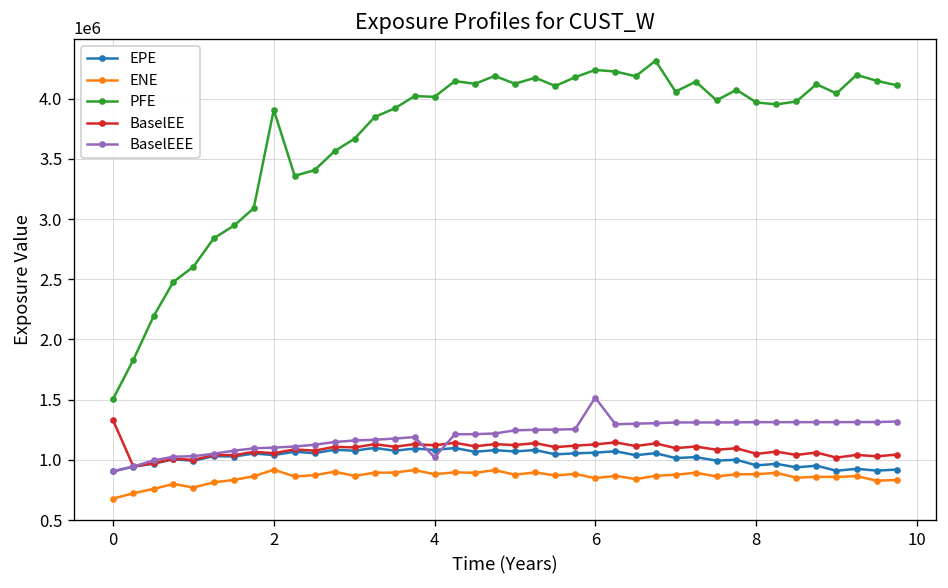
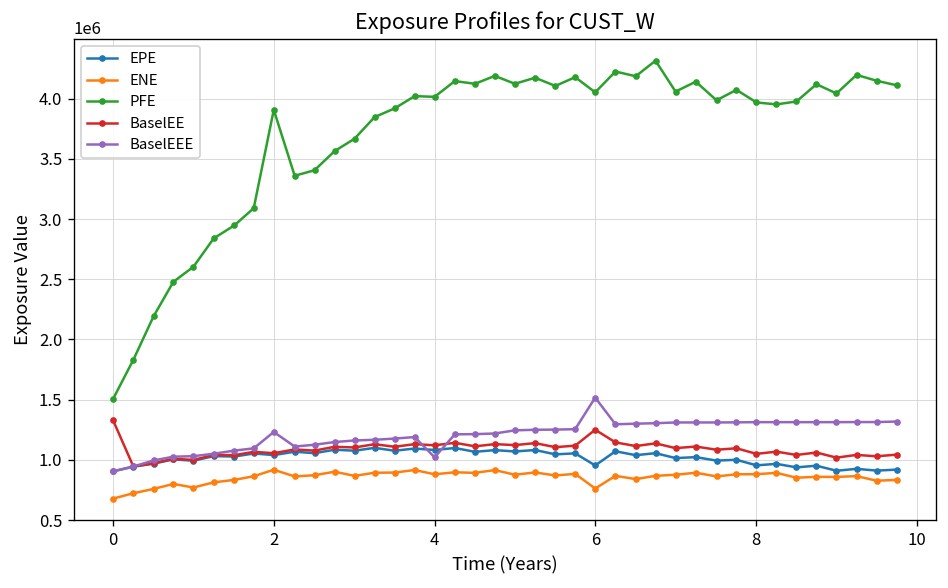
  {
    "EPE": {
      "4": 1080000,
-     "6": 1060000
+     "6": 950000
    },
    "ENE": {
      "0": 680000,
      "2": 920000,
      "4": 880000,
-     "6": 850000
+     "6": 760000
    },
    "PFE": {
      "0": 1510000,
      "2": 3910000,
      "4": 4010000,
-     "6": 4240000
+     "6": 4050000
    },
    "BaselEE": {
      "0": 1330000,
      "4": 1120000,
-     "6": 1130000
+     "6": 1250000
    },
    "BaselEEE": {
-     "2": 1100000,
+     "2": 1230000,
      "4": 1020000,
      "6": 1520000
    }
  }
